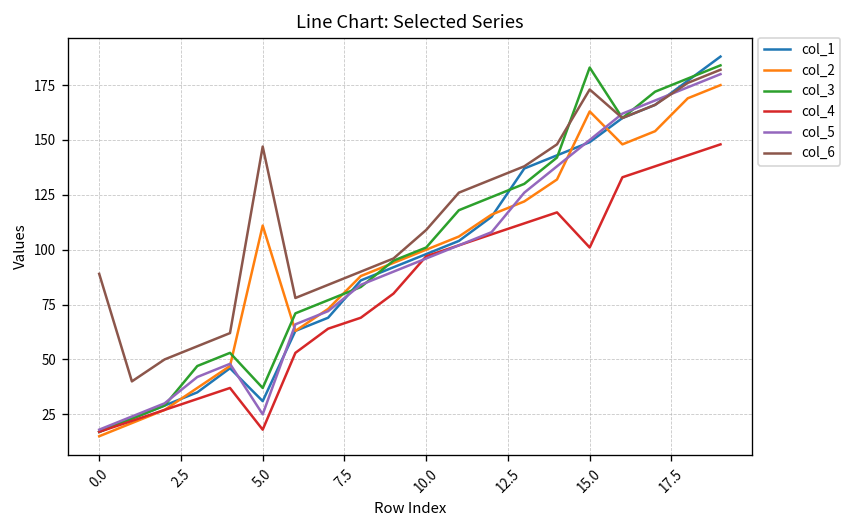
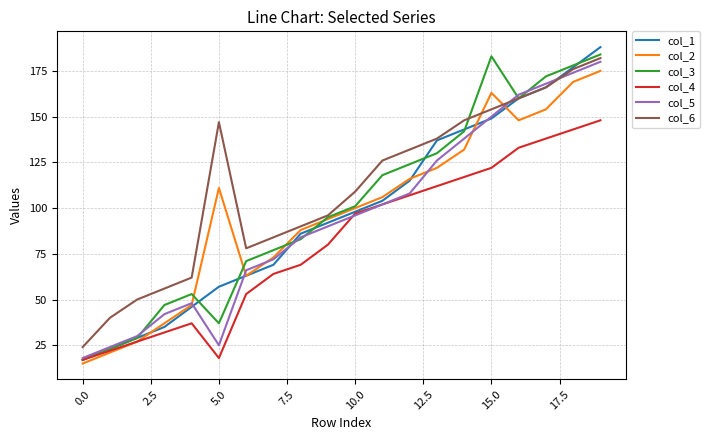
  {
    "col_1": {
-     "5.0": 31
+     "5.0": 57
    },
    "col_2": {
      "0.0": 15,
      "5.0": 111,
      "15.0": 163
    },
    "col_3": {
      "5.0": 37,
      "15.0": 183
    },
    "col_4": {
      "5.0": 18,
-     "15.0": 101
+     "15.0": 122
    },
    "col_5": {
      "5.0": 25
    },
    "col_6": {
-     "0.0": 89,
+     "0.0": 24,
      "5.0": 147,
      "10.0": 109,
-     "15.0": 173
+     "15.0": 154
    }
  }
